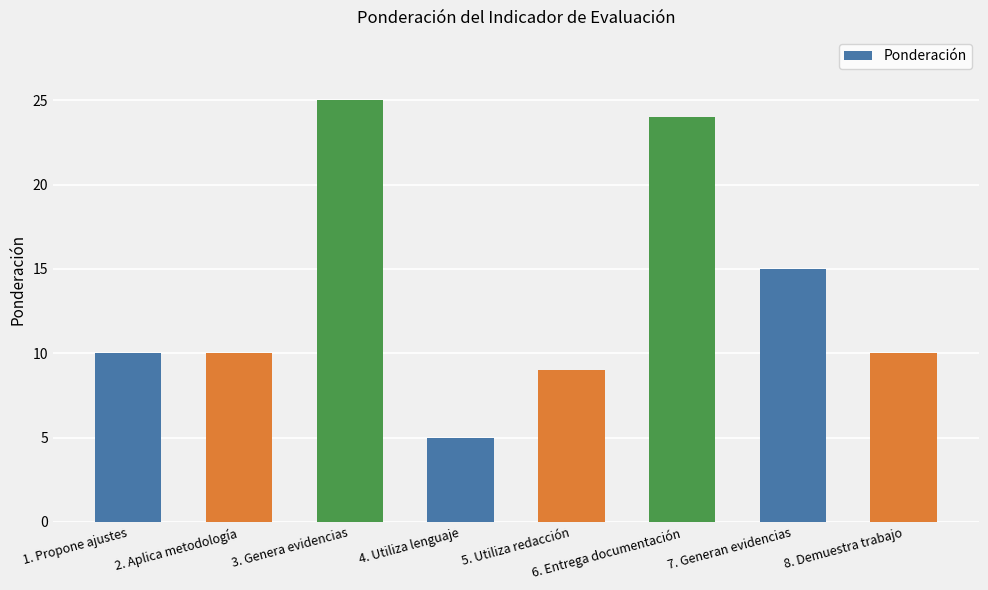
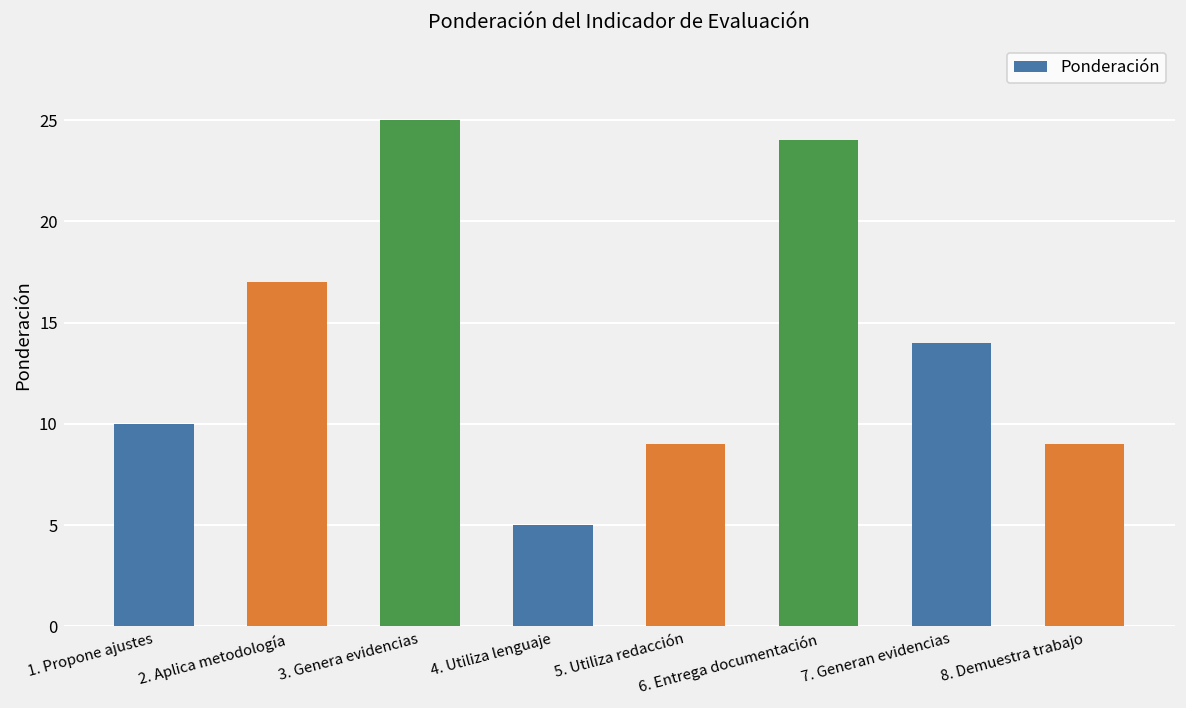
  {
    "1. Propone ajustes": 10,
-   "2. Aplica metodología": 10,
+   "2. Aplica metodología": 17,
    "3. Genera evidencias": 25,
    "4. Utiliza lenguaje": 5,
    "5. Utiliza redacción": 9,
    "6. Entrega documentación": 24,
-   "7. Generan evidencias": 15,
-   "8. Demuestra trabajo": 10
+   "7. Generan evidencias": 14,
+   "8. Demuestra trabajo": 9
  }
